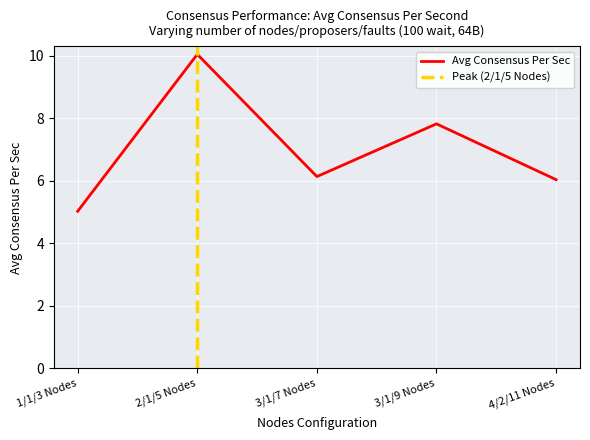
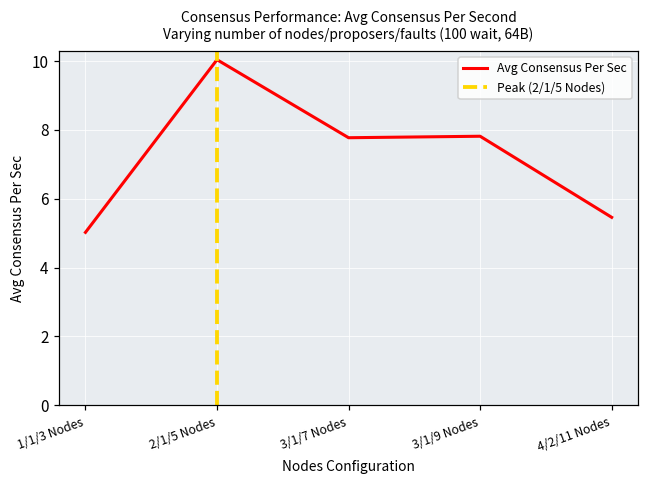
  {
    "1/1/3 Nodes": 5.0,
    "2/1/5 Nodes": 10.0,
-   "3/1/7 Nodes": 6.1,
+   "3/1/7 Nodes": 7.8,
    "3/1/9 Nodes": 7.8,
-   "4/2/11 Nodes": 6.0
+   "4/2/11 Nodes": 5.5
  }
